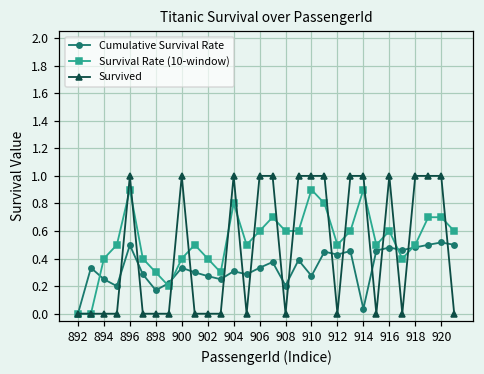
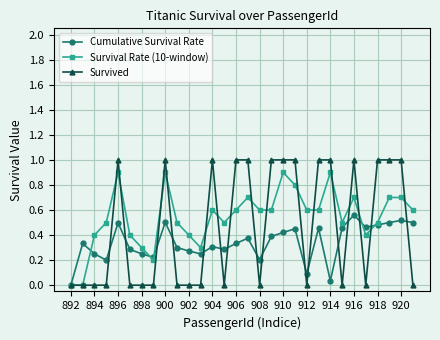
  {
    "Cumulative Survival Rate": {
      "894": 0.25,
      "896": 0.50,
-     "898": 0.17,
-     "900": 0.33,
+     "898": 0.25,
+     "900": 0.50,
      "902": 0.27,
      "904": 0.31,
      "906": 0.33,
      "908": 0.20,
-     "910": 0.27,
-     "912": 0.43,
+     "910": 0.42,
+     "912": 0.09,
      "914": 0.04,
-     "916": 0.48,
+     "916": 0.56,
      "920": 0.52
    },
    "Survival Rate (10-window)": {
      "894": 0.4,
      "896": 0.9,
      "898": 0.3,
-     "900": 0.4,
+     "900": 0.9,
      "902": 0.4,
-     "904": 0.8,
+     "904": 0.6,
      "906": 0.6,
      "908": 0.6,
      "910": 0.9,
-     "912": 0.5,
+     "912": 0.6,
      "914": 0.9,
-     "916": 0.6,
+     "916": 0.7,
      "920": 0.7
    },
    "Survived": {
      "894": 0.00,
      "896": 1.00,
      "898": 0.00,
      "900": 1.00,
      "902": 0.00,
      "904": 1.00,
      "906": 1.00,
      "908": 0.00,
      "910": 1.00,
      "912": 0.00,
      "914": 1.00,
      "916": 1.00,
      "918": 1.00,
      "920": 1.00
    }
  }
